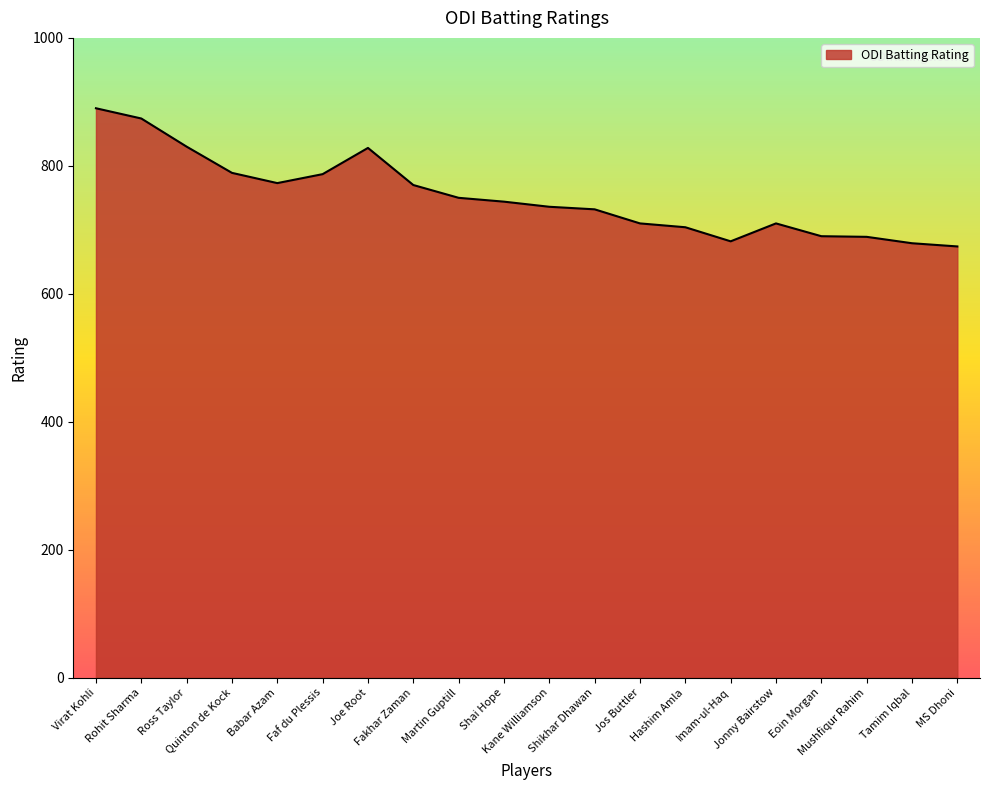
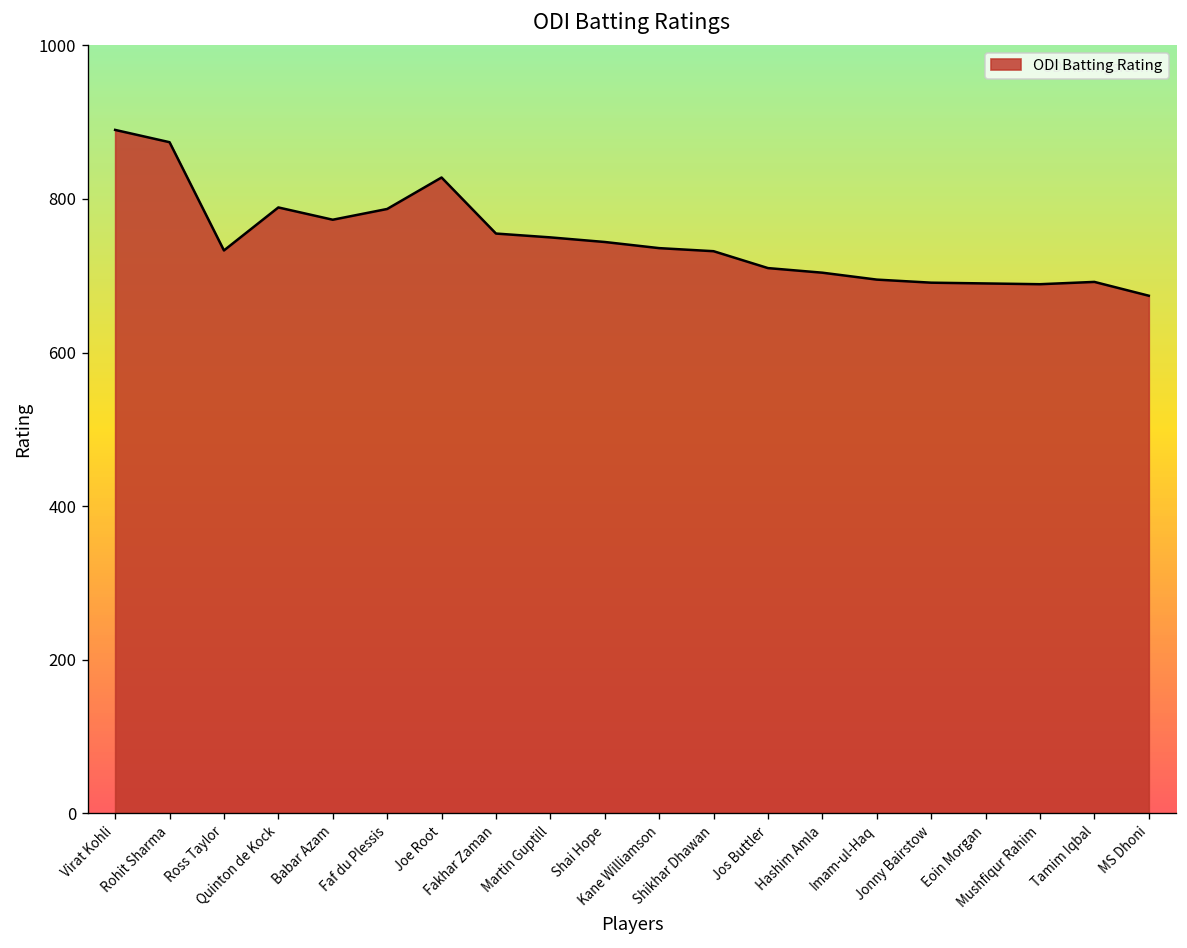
  {
    "Virat Kohli": 890,
    "Rohit Sharma": 870,
-   "Ross Taylor": 830,
+   "Ross Taylor": 730,
    "Quinton de Kock": 790,
    "Babar Azam": 770,
    "Faf du Plessis": 790,
    "Joe Root": 830,
-   "Fakhar Zaman": 770,
+   "Fakhar Zaman": 760,
    "Martin Guptill": 750,
    "Shai Hope": 740,
    "Kane Williamson": 740,
    "Shikhar Dhawan": 730,
    "Jos Buttler": 710,
    "Hashim Amla": 700,
-   "Imam-ul-Haq": 680,
-   "Jonny Bairstow": 710,
+   "Imam-ul-Haq": 700,
+   "Jonny Bairstow": 690,
    "Eoin Morgan": 690,
    "Mushfiqur Rahim": 690,
-   "Tamim Iqbal": 680,
+   "Tamim Iqbal": 690,
    "MS Dhoni": 670
  }
